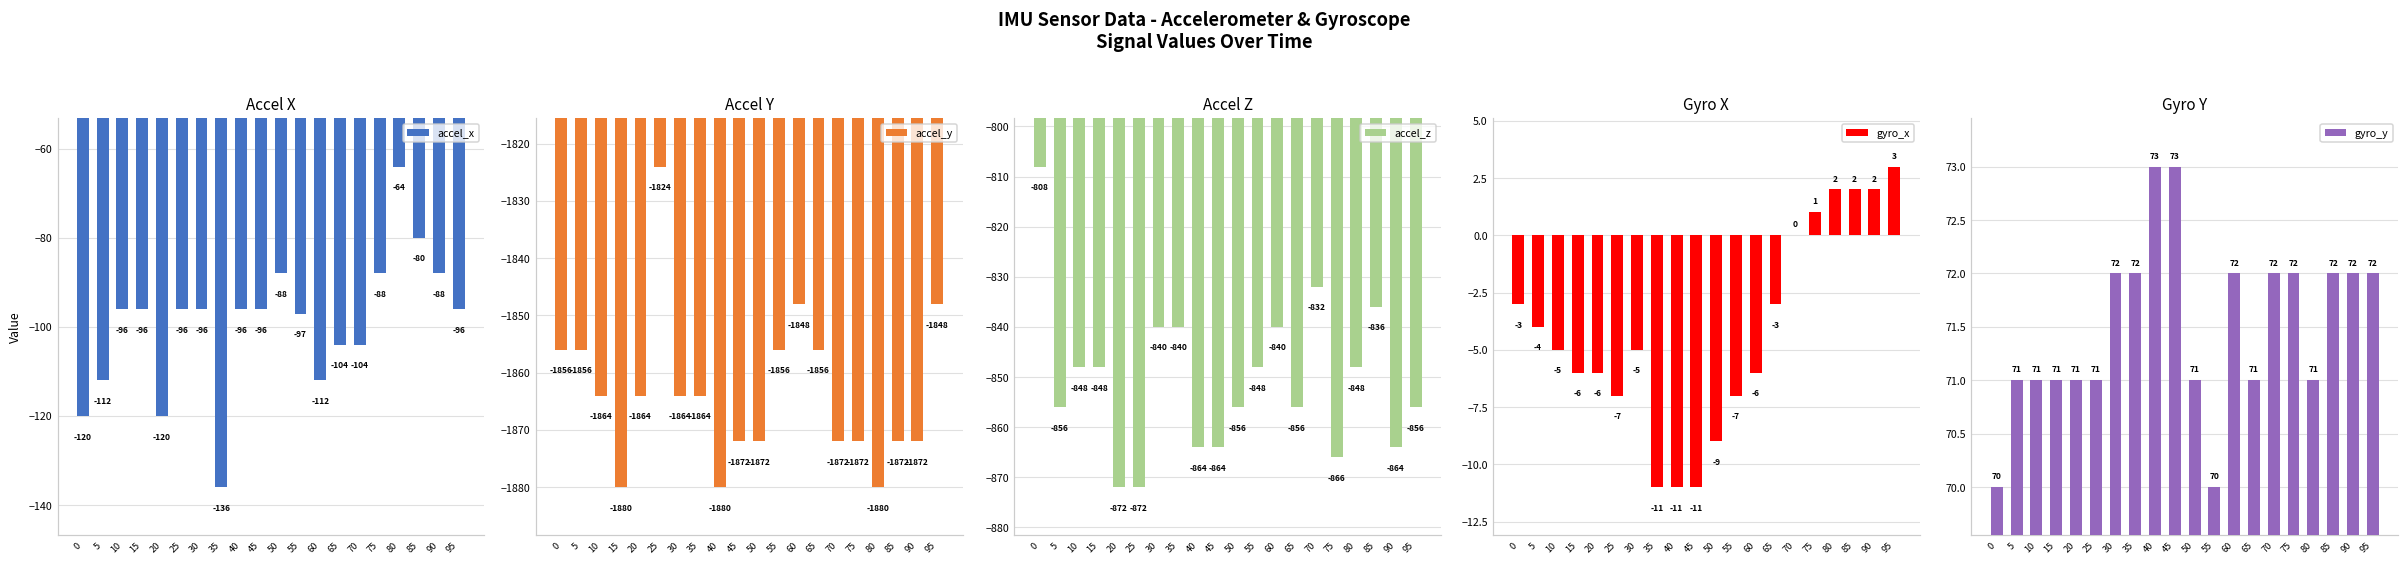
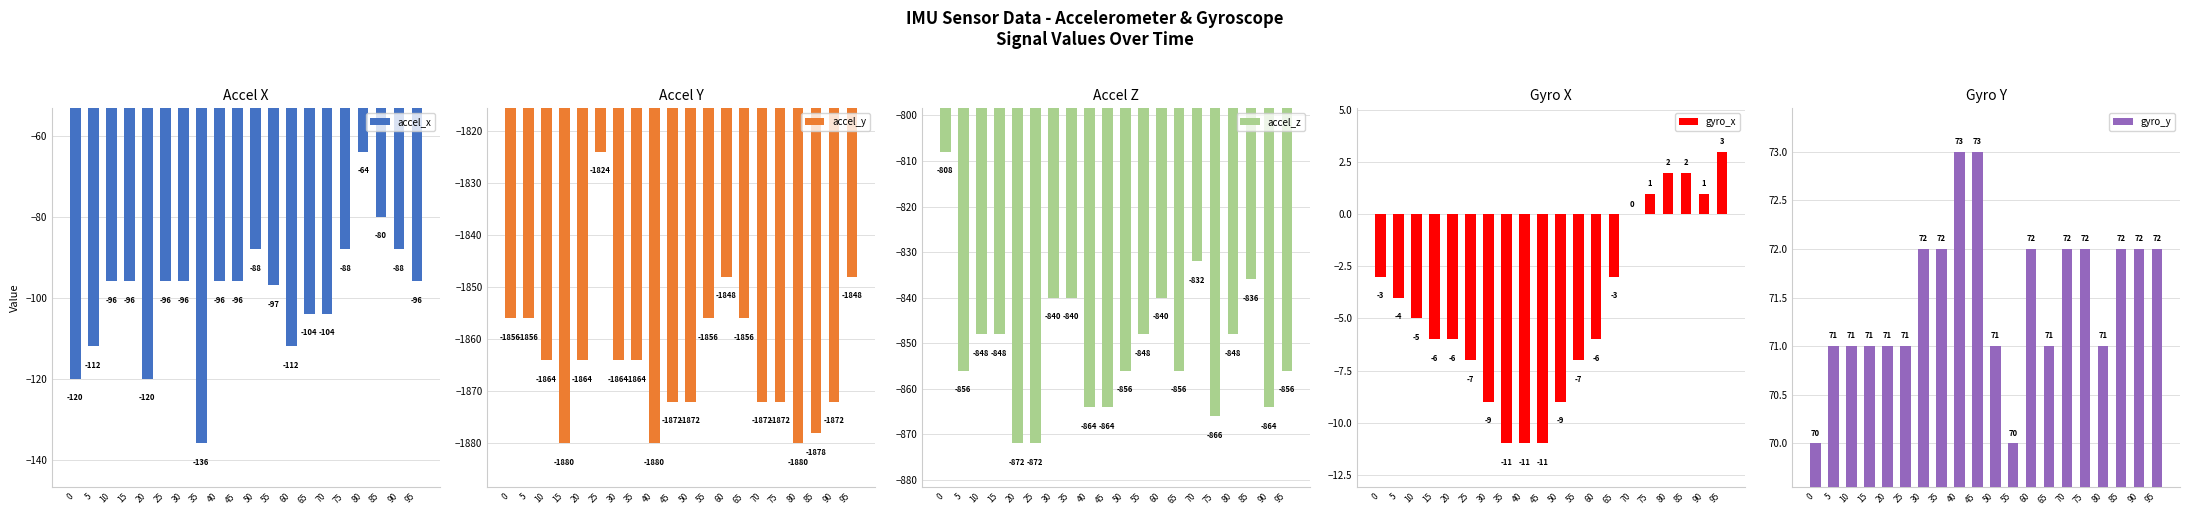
  {
    "Accel X": {
      "0": -120,
      "5": -112,
      "10": -96,
      "15": -96,
      "20": -120,
      "25": -96,
      "30": -96,
      "35": -136,
      "40": -96,
      "45": -96,
      "50": -88,
      "55": -97,
      "60": -112,
      "65": -104,
      "70": -104,
      "75": -88,
      "80": -64,
      "85": -80,
      "90": -88,
      "95": -96
    },
    "Accel Y": {
      "0": -1856,
      "5": -1856,
      "10": -1864,
      "15": -1880,
      "20": -1864,
      "25": -1824,
      "30": -1864,
      "35": -1864,
      "40": -1880,
      "45": -1872,
      "50": -1872,
      "55": -1856,
      "60": -1848,
      "65": -1856,
      "70": -1872,
      "75": -1872,
      "80": -1880,
-     "85": -1872,
+     "85": -1878,
      "90": -1872,
      "95": -1848
    },
    "Accel Z": {
      "0": -808,
      "5": -856,
      "10": -848,
      "15": -848,
      "20": -872,
      "25": -872,
      "30": -840,
      "35": -840,
      "40": -864,
      "45": -864,
      "50": -856,
      "55": -848,
      "60": -840,
      "65": -856,
      "70": -832,
      "75": -866,
      "80": -848,
      "85": -836,
      "90": -864,
      "95": -856
    },
    "Gyro X": {
      "0": -3,
      "5": -4,
      "10": -5,
      "15": -6,
      "20": -6,
      "25": -7,
-     "30": -5,
+     "30": -9,
      "35": -11,
      "40": -11,
      "45": -11,
      "50": -9,
      "55": -7,
      "60": -6,
      "65": -3,
      "70": 0,
      "75": 1,
      "80": 2,
      "85": 2,
-     "90": 2,
+     "90": 1,
      "95": 3
    },
    "Gyro Y": {
      "0": 70,
      "5": 71,
      "10": 71,
      "15": 71,
      "20": 71,
      "25": 71,
      "30": 72,
      "35": 72,
      "40": 73,
      "45": 73,
      "50": 71,
      "55": 70,
      "60": 72,
      "65": 71,
      "70": 72,
      "75": 72,
      "80": 71,
      "85": 72,
      "90": 72,
      "95": 72
    }
  }
